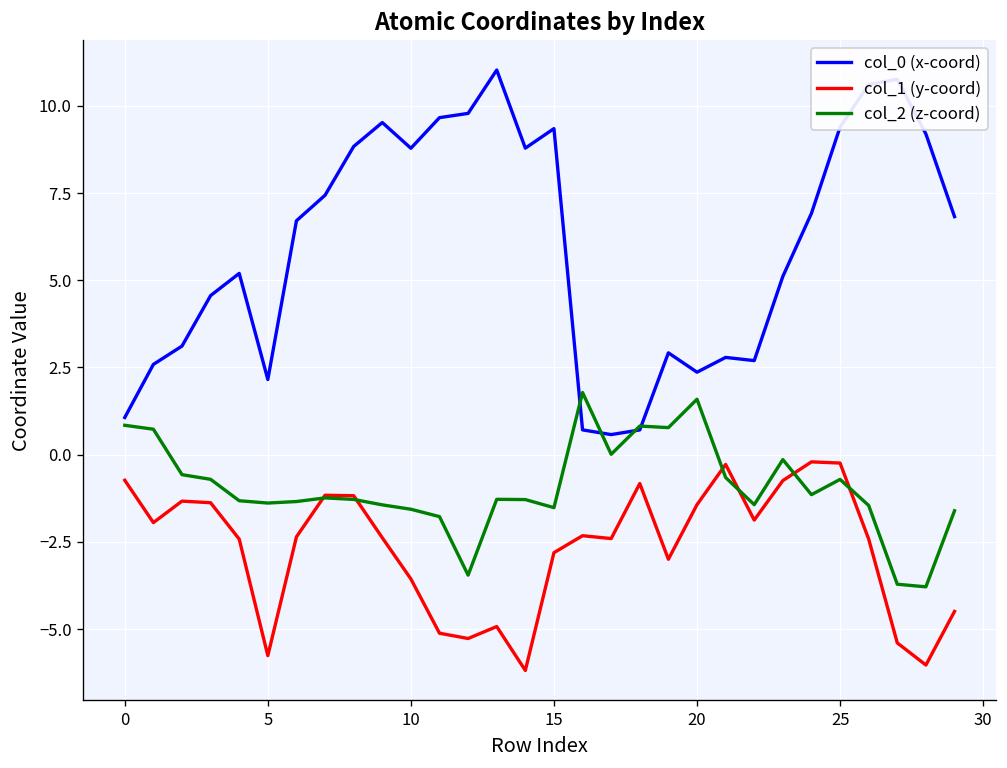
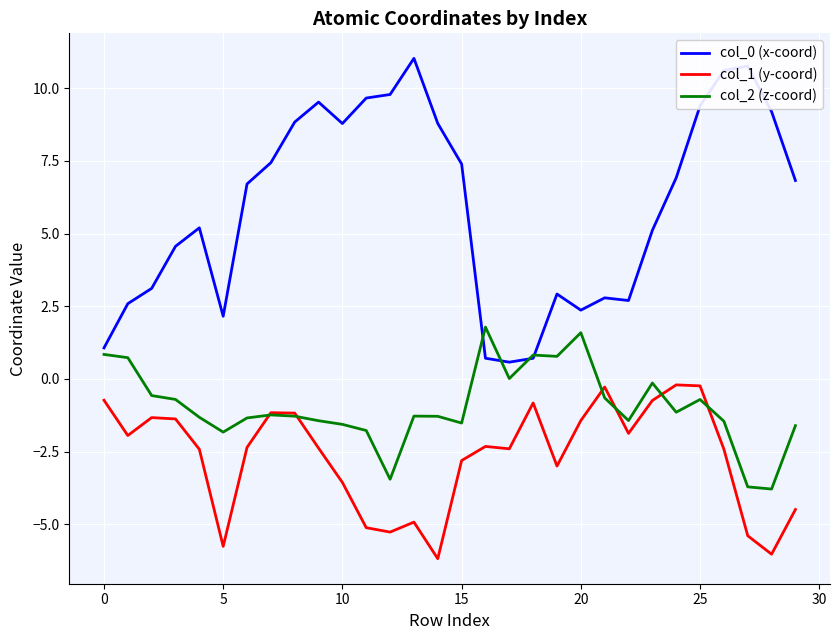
  {
    "col_0 (x-coord)": {
      "0": 1.1,
      "5": 2.2,
      "10": 8.8,
-     "15": 9.3,
+     "15": 7.4,
      "20": 2.4
    },
    "col_1 (y-coord)": {
      "0": -0.7,
      "5": -5.8,
      "10": -3.6,
      "15": -2.8,
      "20": -1.4,
      "25": -0.2
    },
    "col_2 (z-coord)": {
      "0": 0.8,
-     "5": -1.4,
+     "5": -1.8,
      "10": -1.6,
      "15": -1.5,
      "20": 1.6,
      "25": -0.7
    }
  }
